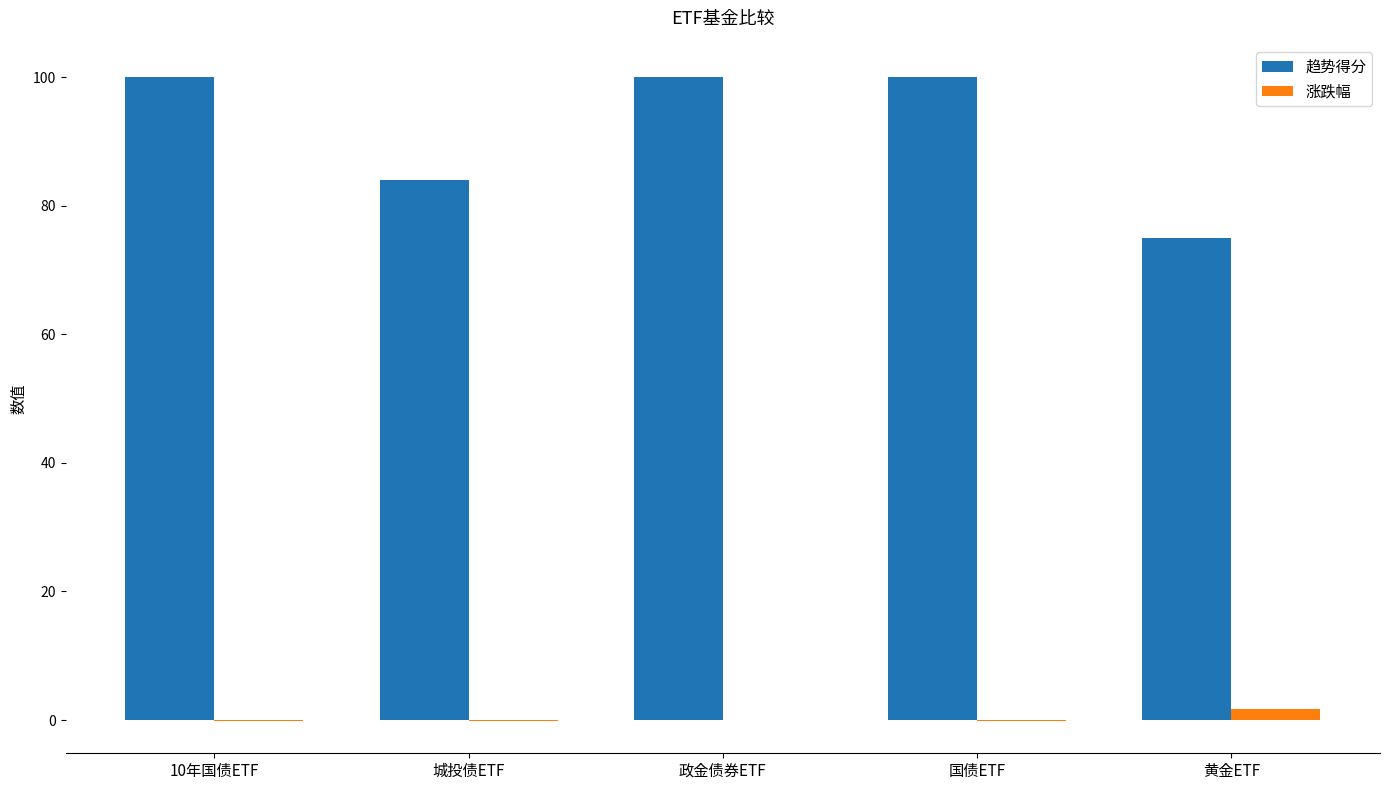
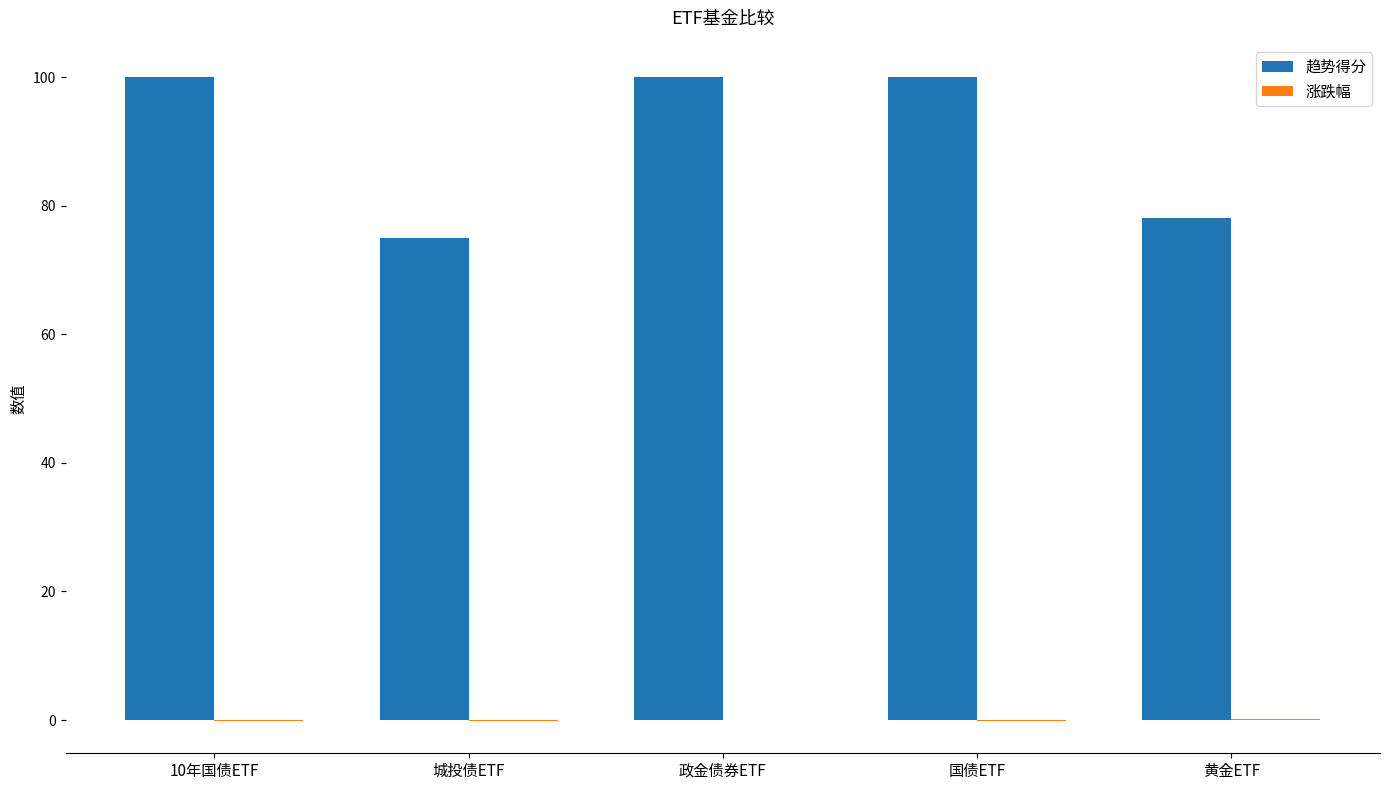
  {
    "趋势得分": {
      "10年国债ETF": 100,
-     "城投债ETF": 84,
+     "城投债ETF": 75,
      "政金债券ETF": 100,
      "国债ETF": 100,
-     "黄金ETF": 75
+     "黄金ETF": 78
    },
    "涨跌幅": {
-     "黄金ETF": 2
+     "黄金ETF": 0
    }
  }
